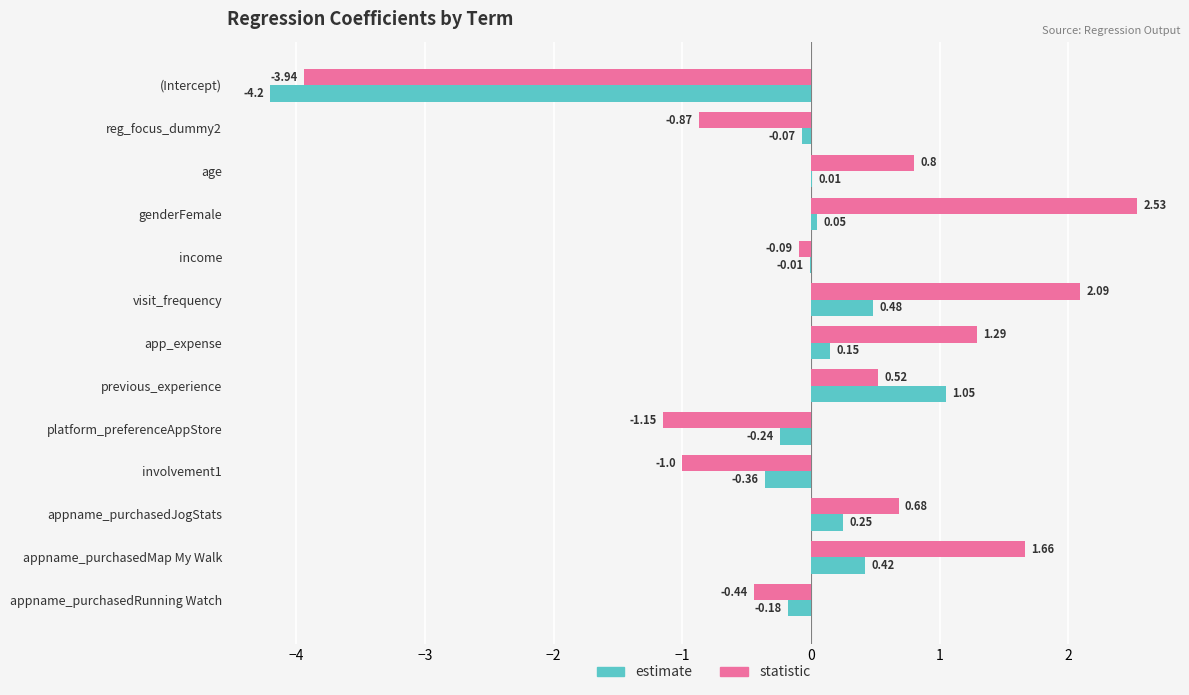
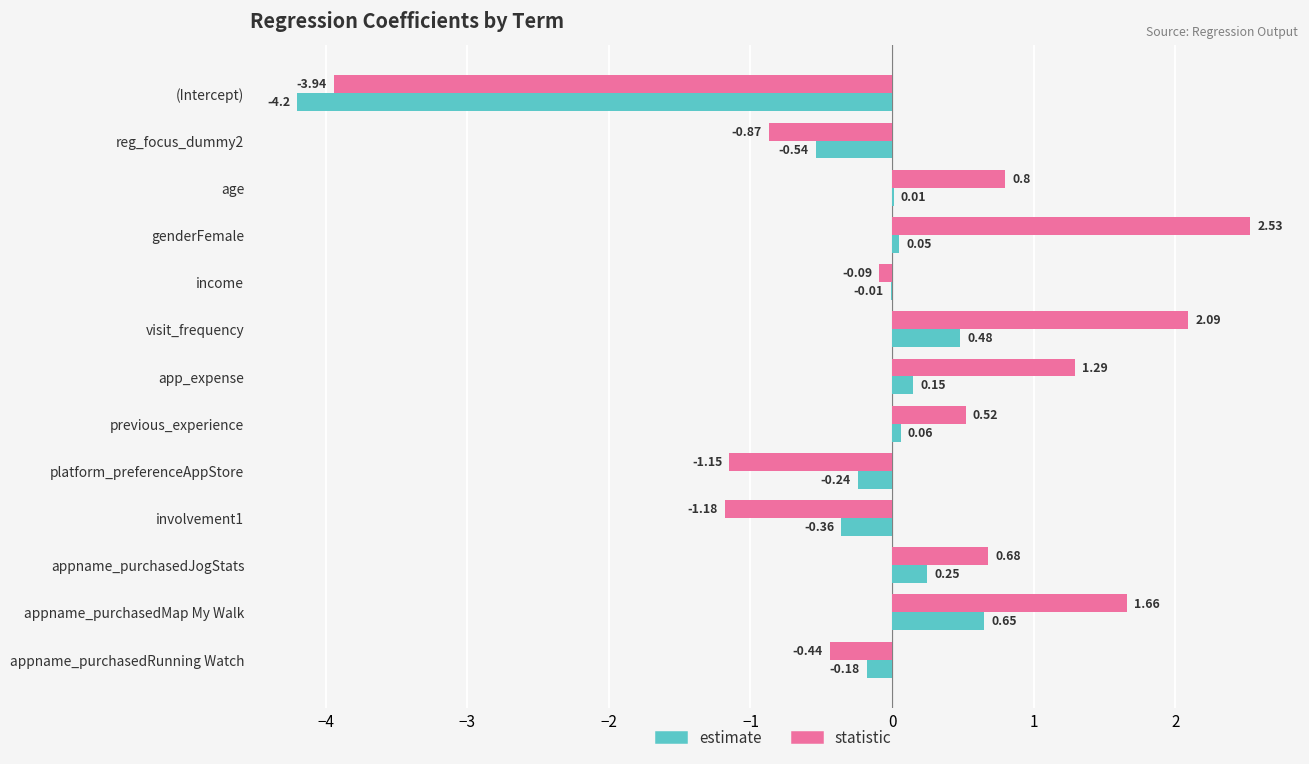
  {
    "estimate": {
      "(Intercept)": -4.2,
-     "reg_focus_dummy2": -0.07,
+     "reg_focus_dummy2": -0.54,
      "age": 0.01,
      "genderFemale": 0.05,
      "income": -0.01,
      "visit_frequency": 0.48,
      "app_expense": 0.15,
-     "previous_experience": 1.05,
+     "previous_experience": 0.06,
      "platform_preferenceAppStore": -0.24,
      "involvement1": -0.36,
      "appname_purchasedJogStats": 0.25,
-     "appname_purchasedMap My Walk": 0.42,
+     "appname_purchasedMap My Walk": 0.65,
      "appname_purchasedRunning Watch": -0.18
    },
    "statistic": {
      "(Intercept)": -3.94,
      "reg_focus_dummy2": -0.87,
      "age": 0.8,
      "genderFemale": 2.53,
      "income": -0.09,
      "visit_frequency": 2.09,
      "app_expense": 1.29,
      "previous_experience": 0.52,
      "platform_preferenceAppStore": -1.15,
-     "involvement1": -1.0,
+     "involvement1": -1.18,
      "appname_purchasedJogStats": 0.68,
      "appname_purchasedMap My Walk": 1.66,
      "appname_purchasedRunning Watch": -0.44
    }
  }
